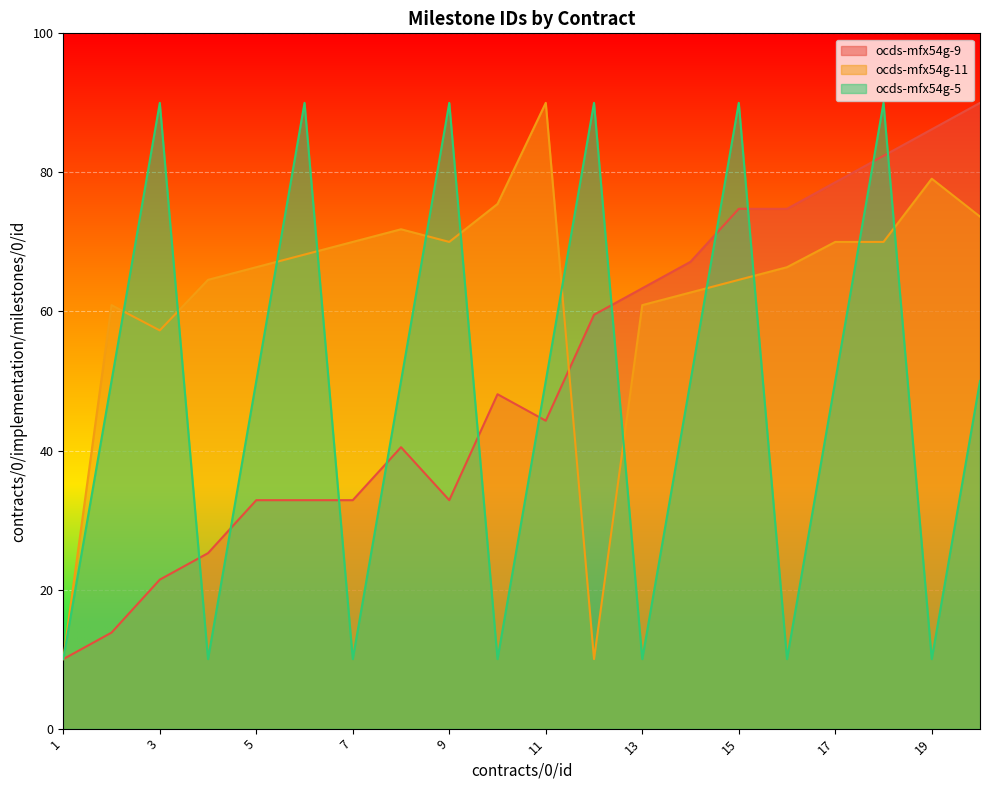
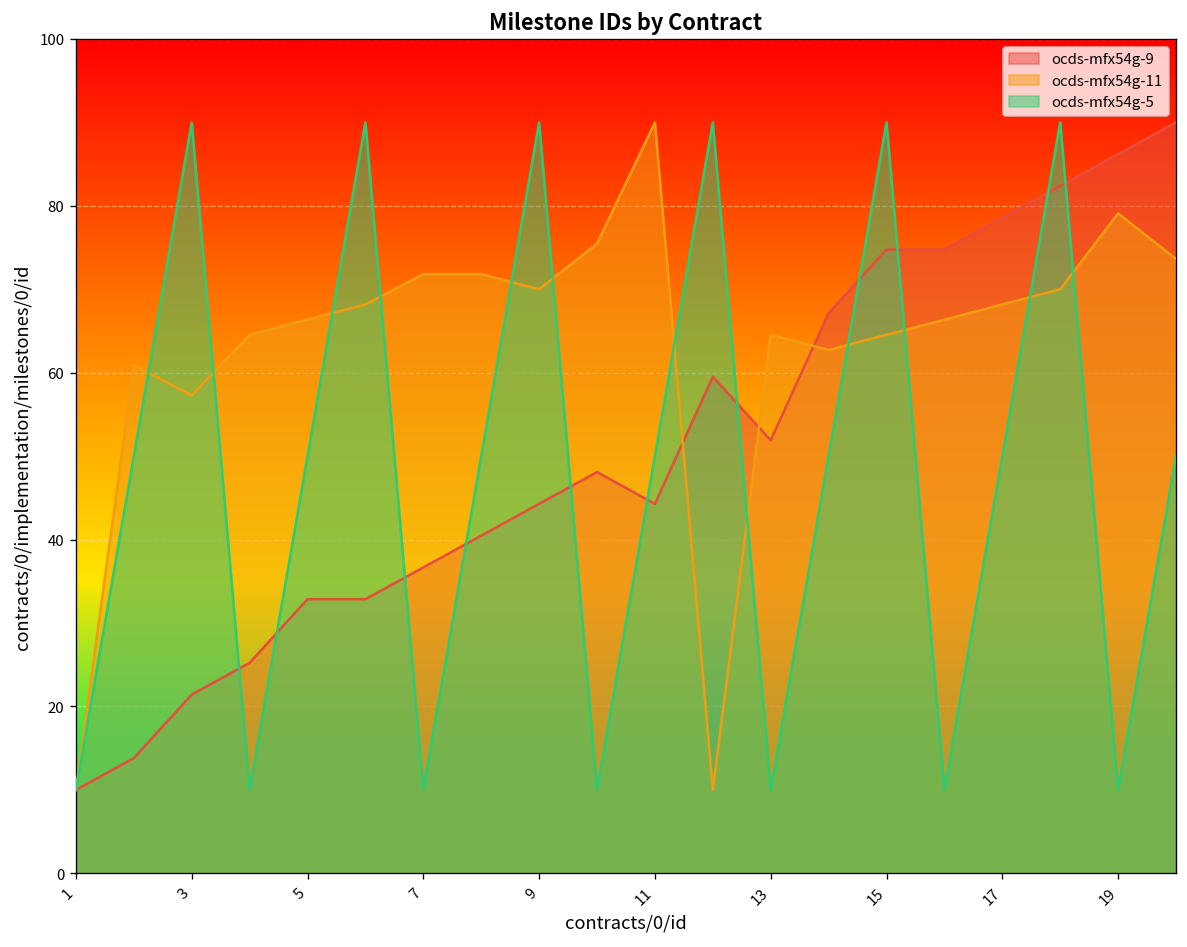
  {
    "ocds-mfx54g-9": {
      "3": 21,
      "5": 33,
-     "7": 33,
-     "9": 33,
+     "7": 37,
+     "9": 44,
      "11": 44,
-     "13": 63,
+     "13": 52,
      "15": 75,
      "17": 79,
      "19": 86
    },
    "ocds-mfx54g-11": {
      "3": 57,
      "5": 66,
-     "7": 70,
+     "7": 72,
      "9": 70,
      "11": 90,
-     "13": 61,
+     "13": 65,
      "15": 65,
-     "17": 70,
+     "17": 68,
      "19": 79
    },
    "ocds-mfx54g-5": {
      "3": 90,
      "5": 50,
      "7": 10,
      "9": 90,
      "11": 50,
      "13": 10,
      "15": 90,
      "17": 50,
      "19": 10
    }
  }
